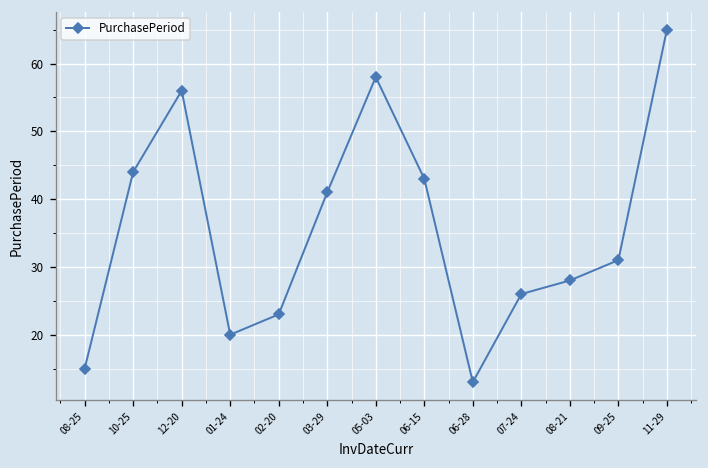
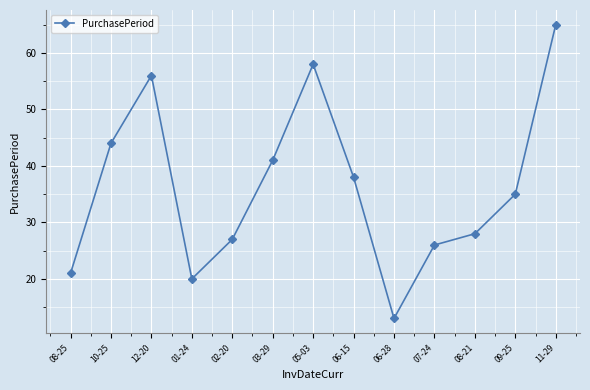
  {
-   "08-25": 15,
+   "08-25": 21,
    "10-25": 44,
    "12-20": 56,
    "01-24": 20,
-   "02-20": 23,
+   "02-20": 27,
    "03-29": 41,
    "05-03": 58,
-   "06-15": 43,
+   "06-15": 38,
    "06-28": 13,
    "07-24": 26,
    "08-21": 28,
-   "09-25": 31,
+   "09-25": 35,
    "11-29": 65
  }
